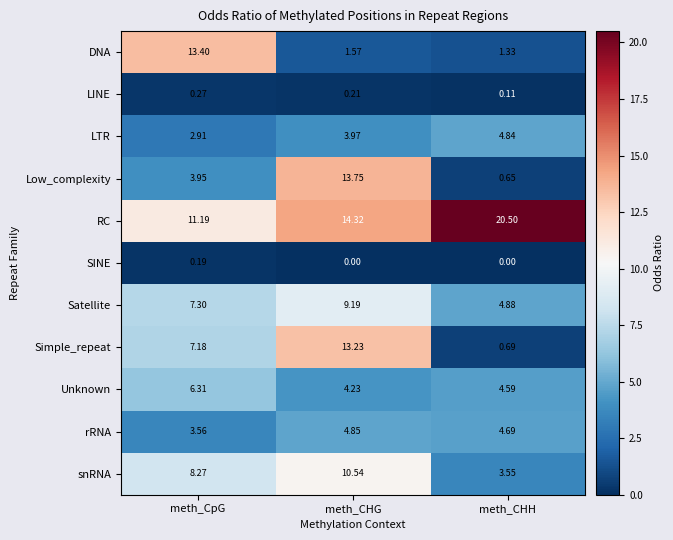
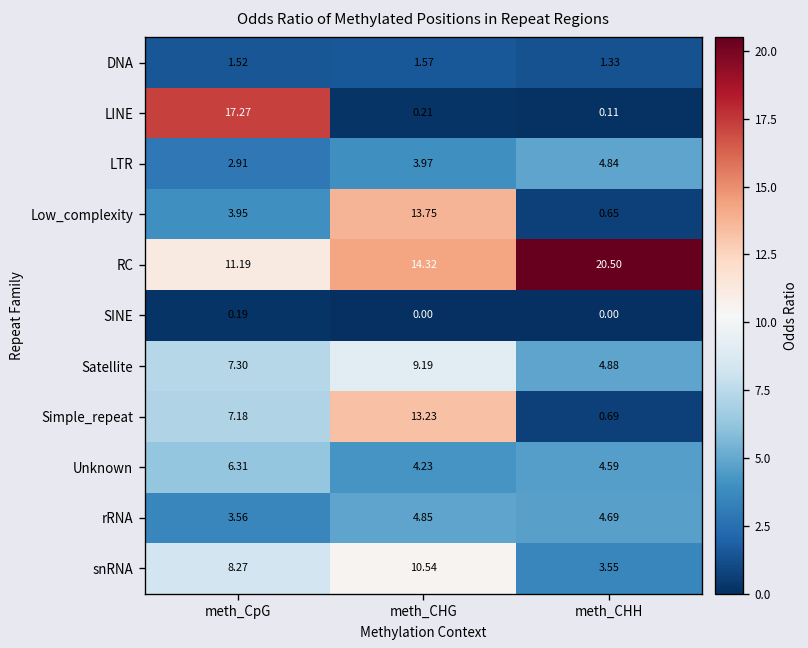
  {
    "DNA": {
-     "meth_CpG": 13.40,
+     "meth_CpG": 1.52,
      "meth_CHG": 1.57,
      "meth_CHH": 1.33
    },
    "LINE": {
-     "meth_CpG": 0.27,
+     "meth_CpG": 17.27,
      "meth_CHG": 0.21,
      "meth_CHH": 0.11
    },
    "LTR": {
      "meth_CpG": 2.91,
      "meth_CHG": 3.97,
      "meth_CHH": 4.84
    },
    "Low_complexity": {
      "meth_CpG": 3.95,
      "meth_CHG": 13.75,
      "meth_CHH": 0.65
    },
    "RC": {
      "meth_CpG": 11.19,
      "meth_CHG": 14.32,
      "meth_CHH": 20.50
    },
    "SINE": {
      "meth_CpG": 0.19,
      "meth_CHG": 0.00,
      "meth_CHH": 0.00
    },
    "Satellite": {
      "meth_CpG": 7.30,
      "meth_CHG": 9.19,
      "meth_CHH": 4.88
    },
    "Simple_repeat": {
      "meth_CpG": 7.18,
      "meth_CHG": 13.23,
      "meth_CHH": 0.69
    },
    "Unknown": {
      "meth_CpG": 6.31,
      "meth_CHG": 4.23,
      "meth_CHH": 4.59
    },
    "rRNA": {
      "meth_CpG": 3.56,
      "meth_CHG": 4.85,
      "meth_CHH": 4.69
    },
    "snRNA": {
      "meth_CpG": 8.27,
      "meth_CHG": 10.54,
      "meth_CHH": 3.55
    }
  }
